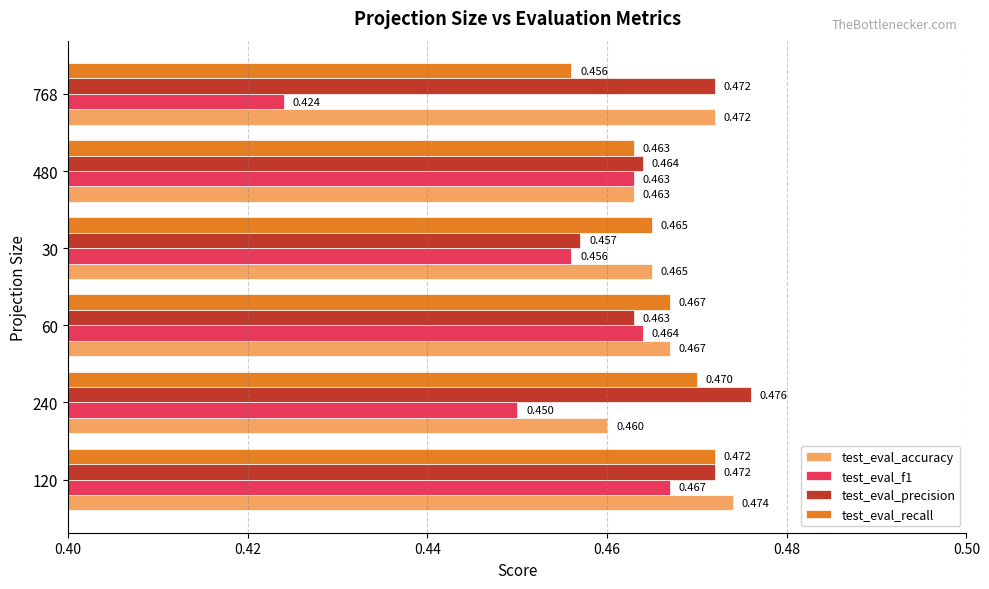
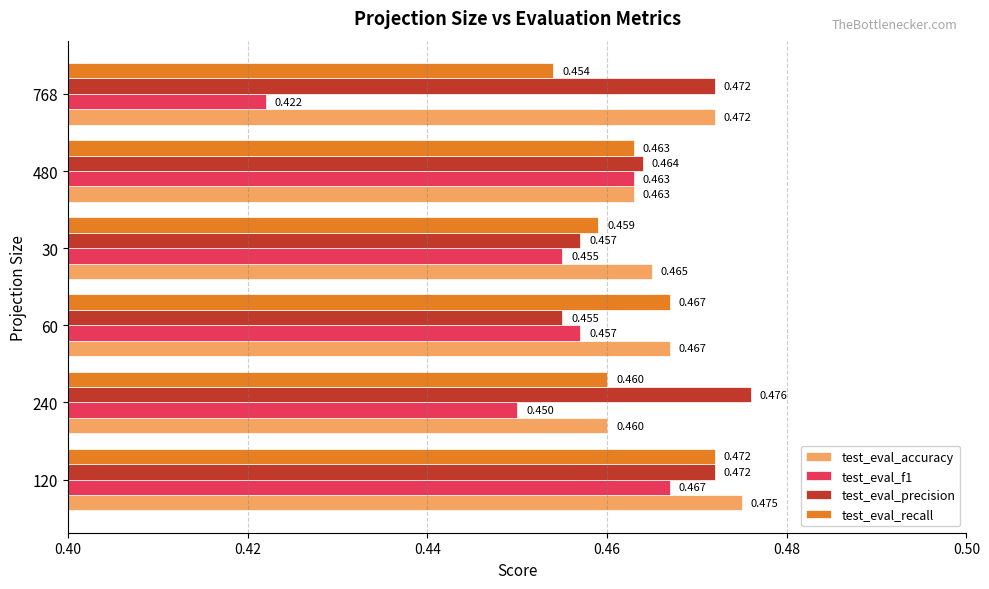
  {
    "test_eval_accuracy": {
      "768": 0.472,
      "480": 0.463,
      "30": 0.465,
      "60": 0.467,
      "240": 0.460,
-     "120": 0.474
+     "120": 0.475
    },
    "test_eval_f1": {
-     "768": 0.424,
+     "768": 0.422,
      "480": 0.463,
-     "30": 0.456,
-     "60": 0.464,
+     "30": 0.455,
+     "60": 0.457,
      "240": 0.450,
      "120": 0.467
    },
    "test_eval_precision": {
      "768": 0.472,
      "480": 0.464,
      "30": 0.457,
-     "60": 0.463,
+     "60": 0.455,
      "240": 0.476,
      "120": 0.472
    },
    "test_eval_recall": {
-     "768": 0.456,
+     "768": 0.454,
      "480": 0.463,
-     "30": 0.465,
+     "30": 0.459,
      "60": 0.467,
-     "240": 0.470,
+     "240": 0.460,
      "120": 0.472
    }
  }
